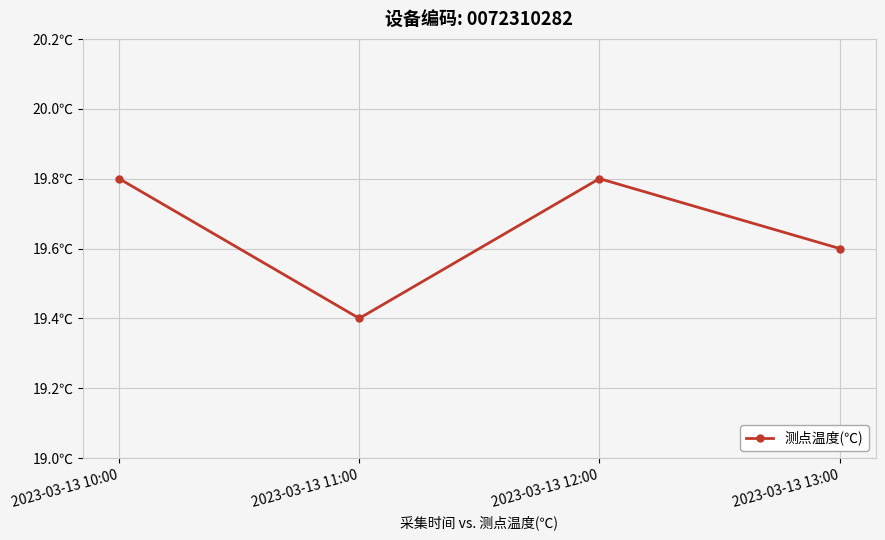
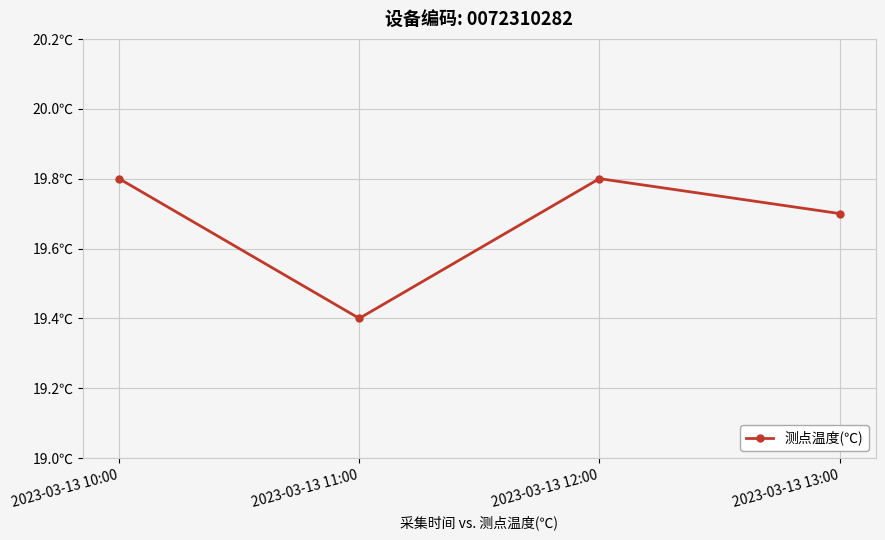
  {
    "2023-03-13 10:00": "19.8℃",
    "2023-03-13 11:00": "19.4℃",
    "2023-03-13 12:00": "19.8℃",
-   "2023-03-13 13:00": "19.6℃"
+   "2023-03-13 13:00": "19.7℃"
  }
